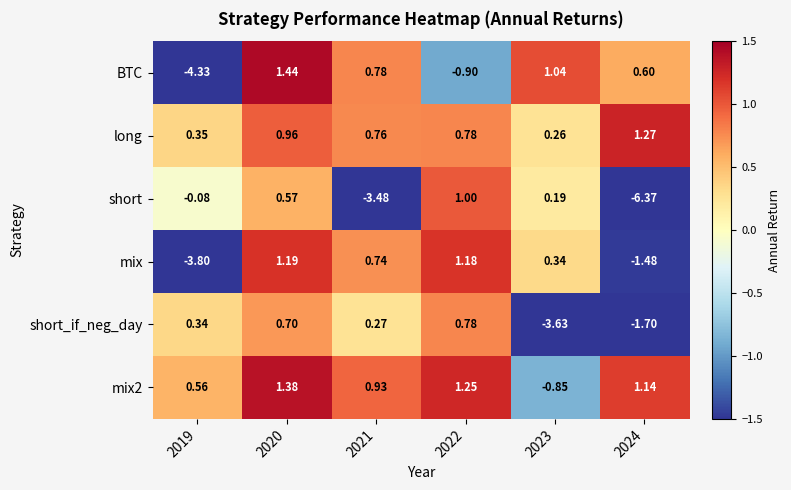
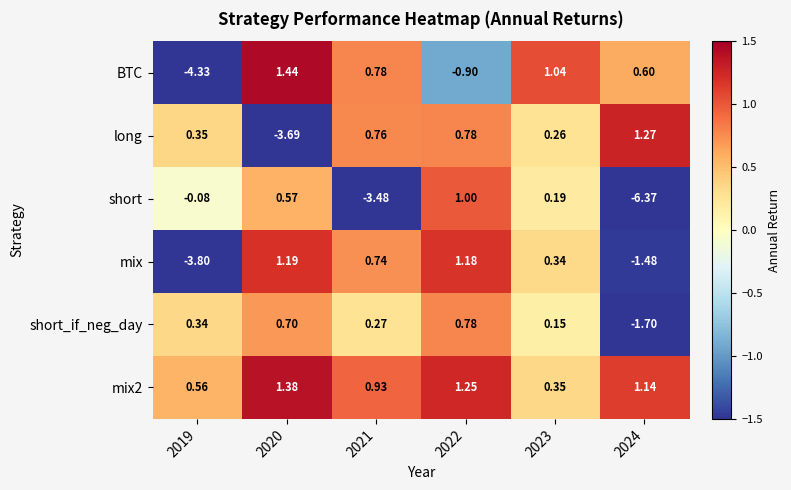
  {
    "BTC": {
      "2019": -4.33,
      "2020": 1.44,
      "2021": 0.78,
      "2022": -0.90,
      "2023": 1.04,
      "2024": 0.60
    },
    "long": {
      "2019": 0.35,
-     "2020": 0.96,
+     "2020": -3.69,
      "2021": 0.76,
      "2022": 0.78,
      "2023": 0.26,
      "2024": 1.27
    },
    "short": {
      "2019": -0.08,
      "2020": 0.57,
      "2021": -3.48,
      "2022": 1.00,
      "2023": 0.19,
      "2024": -6.37
    },
    "mix": {
      "2019": -3.80,
      "2020": 1.19,
      "2021": 0.74,
      "2022": 1.18,
      "2023": 0.34,
      "2024": -1.48
    },
    "short_if_neg_day": {
      "2019": 0.34,
      "2020": 0.70,
      "2021": 0.27,
      "2022": 0.78,
-     "2023": -3.63,
+     "2023": 0.15,
      "2024": -1.70
    },
    "mix2": {
      "2019": 0.56,
      "2020": 1.38,
      "2021": 0.93,
      "2022": 1.25,
-     "2023": -0.85,
+     "2023": 0.35,
      "2024": 1.14
    }
  }
